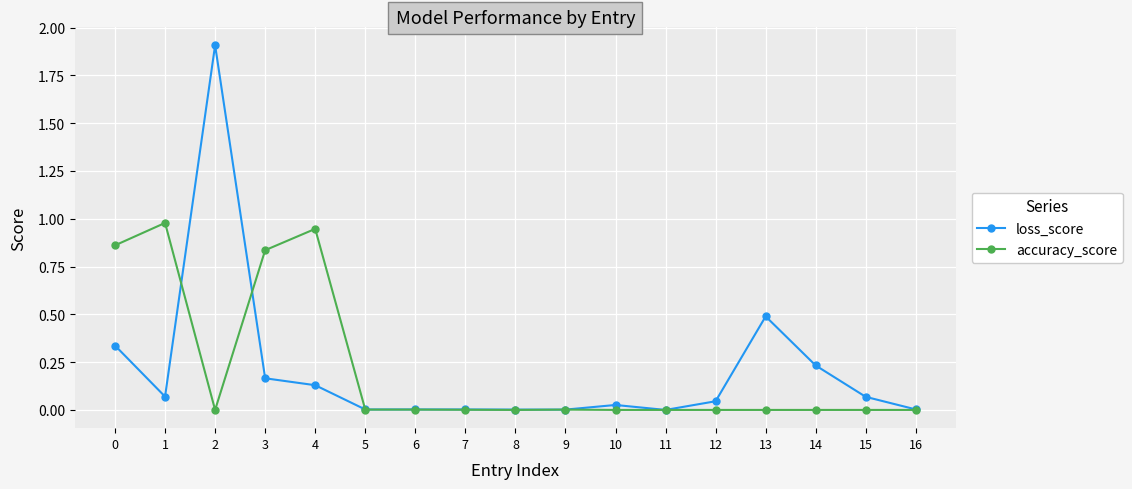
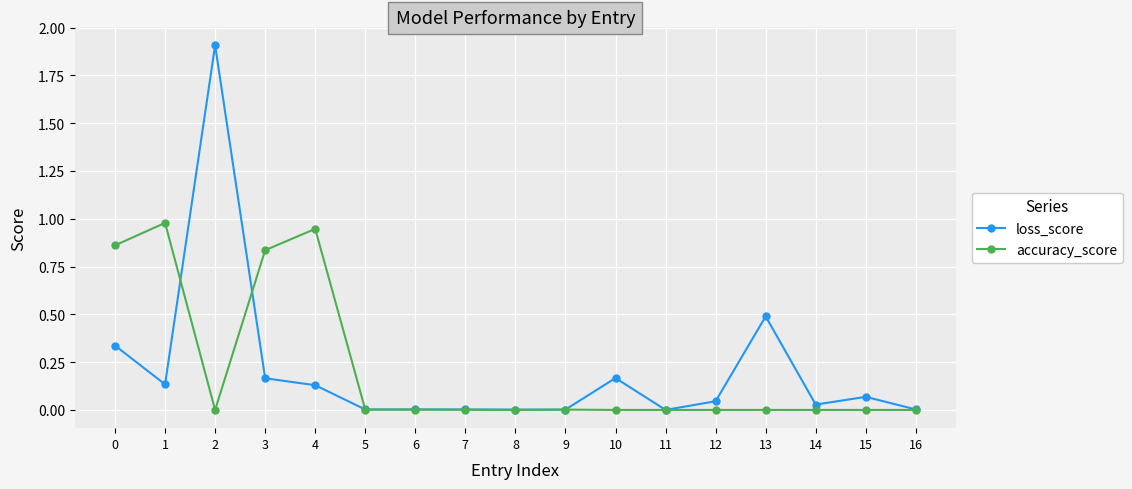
  {
    "loss_score": {
      "0": 0.34,
-     "1": 0.07,
+     "1": 0.13,
      "2": 1.91,
      "3": 0.17,
      "4": 0.13,
-     "10": 0.03,
+     "10": 0.17,
      "12": 0.05,
      "13": 0.49,
-     "14": 0.23,
+     "14": 0.03,
      "15": 0.07
    },
    "accuracy_score": {
      "0": 0.86,
      "1": 0.98,
      "2": 0.00,
      "3": 0.84,
      "4": 0.95,
      "10": 0.00,
      "12": 0.00,
      "13": 0.00,
      "14": 0.00,
      "15": 0.00
    }
  }
